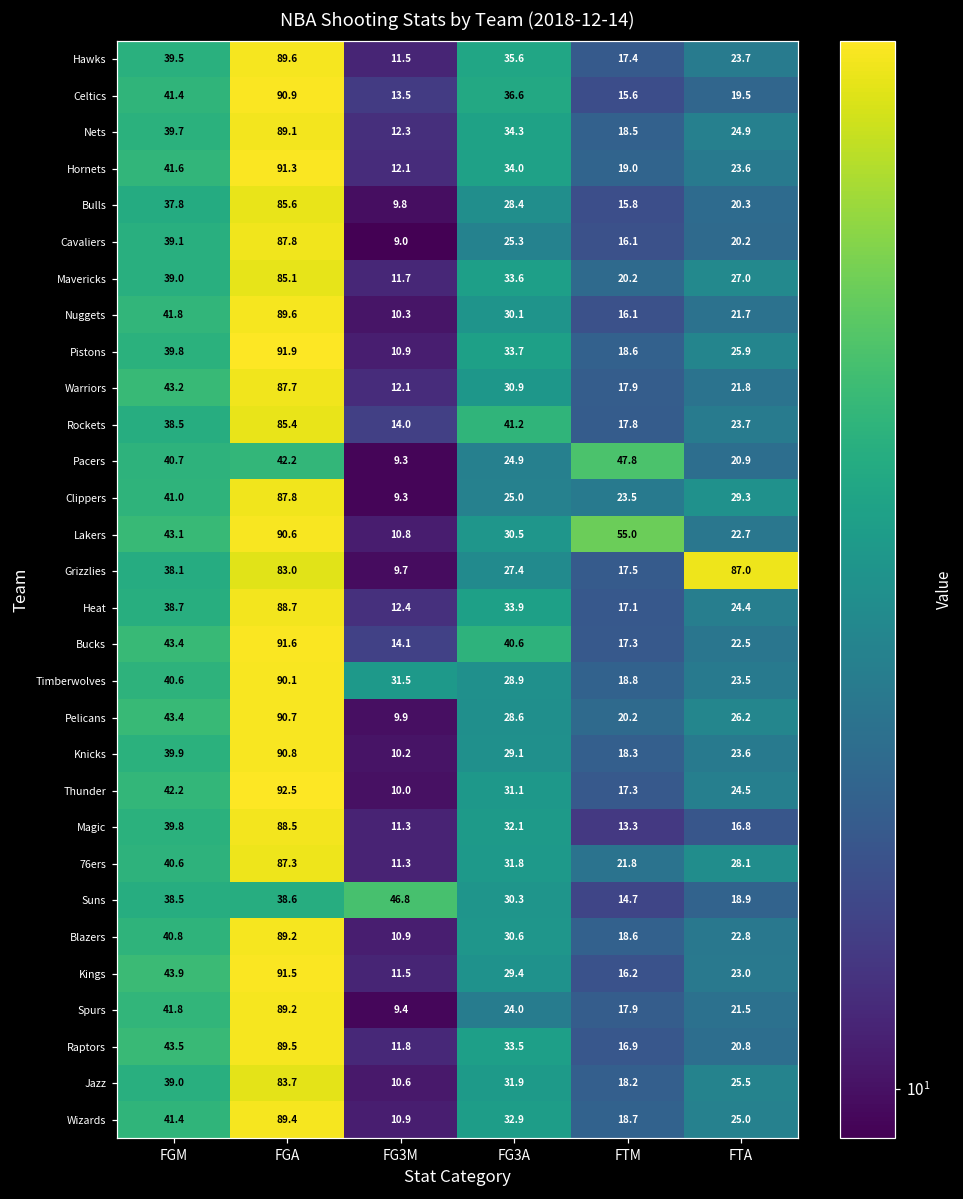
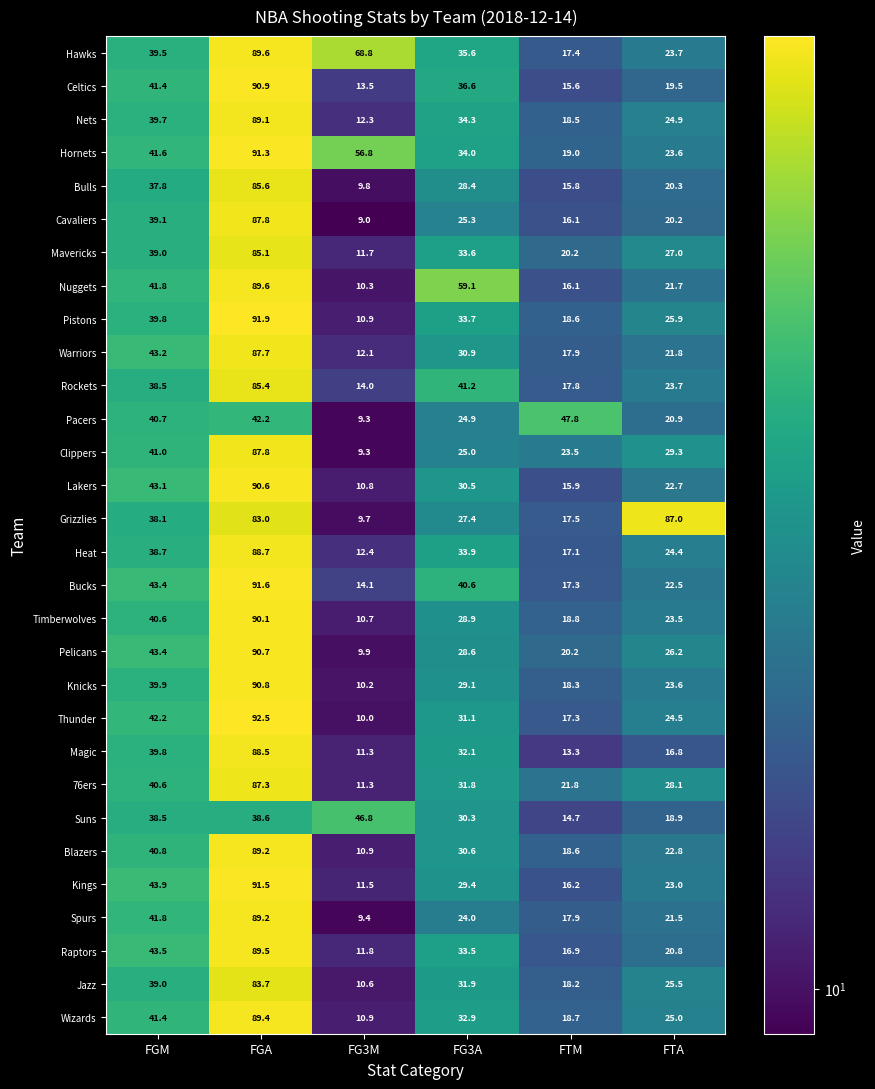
  {
    "Hawks": {
      "FGM": 39.5,
      "FGA": 89.6,
-     "FG3M": 11.5,
+     "FG3M": 68.8,
      "FG3A": 35.6,
      "FTM": 17.4,
      "FTA": 23.7
    },
    "Celtics": {
      "FGM": 41.4,
      "FGA": 90.9,
      "FG3M": 13.5,
      "FG3A": 36.6,
      "FTM": 15.6,
      "FTA": 19.5
    },
    "Nets": {
      "FGM": 39.7,
      "FGA": 89.1,
      "FG3M": 12.3,
      "FG3A": 34.3,
      "FTM": 18.5,
      "FTA": 24.9
    },
    "Hornets": {
      "FGM": 41.6,
      "FGA": 91.3,
-     "FG3M": 12.1,
+     "FG3M": 56.8,
      "FG3A": 34.0,
      "FTM": 19.0,
      "FTA": 23.6
    },
    "Bulls": {
      "FGM": 37.8,
      "FGA": 85.6,
      "FG3M": 9.8,
      "FG3A": 28.4,
      "FTM": 15.8,
      "FTA": 20.3
    },
    "Cavaliers": {
      "FGM": 39.1,
      "FGA": 87.8,
      "FG3M": 9.0,
      "FG3A": 25.3,
      "FTM": 16.1,
      "FTA": 20.2
    },
    "Mavericks": {
      "FGM": 39.0,
      "FGA": 85.1,
      "FG3M": 11.7,
      "FG3A": 33.6,
      "FTM": 20.2,
      "FTA": 27.0
    },
    "Nuggets": {
      "FGM": 41.8,
      "FGA": 89.6,
      "FG3M": 10.3,
-     "FG3A": 30.1,
+     "FG3A": 59.1,
      "FTM": 16.1,
      "FTA": 21.7
    },
    "Pistons": {
      "FGM": 39.8,
      "FGA": 91.9,
      "FG3M": 10.9,
      "FG3A": 33.7,
      "FTM": 18.6,
      "FTA": 25.9
    },
    "Warriors": {
      "FGM": 43.2,
      "FGA": 87.7,
      "FG3M": 12.1,
      "FG3A": 30.9,
      "FTM": 17.9,
      "FTA": 21.8
    },
    "Rockets": {
      "FGM": 38.5,
      "FGA": 85.4,
      "FG3M": 14.0,
      "FG3A": 41.2,
      "FTM": 17.8,
      "FTA": 23.7
    },
    "Pacers": {
      "FGM": 40.7,
      "FGA": 42.2,
      "FG3M": 9.3,
      "FG3A": 24.9,
      "FTM": 47.8,
      "FTA": 20.9
    },
    "Clippers": {
      "FGM": 41.0,
      "FGA": 87.8,
      "FG3M": 9.3,
      "FG3A": 25.0,
      "FTM": 23.5,
      "FTA": 29.3
    },
    "Lakers": {
      "FGM": 43.1,
      "FGA": 90.6,
      "FG3M": 10.8,
      "FG3A": 30.5,
-     "FTM": 55.0,
+     "FTM": 15.9,
      "FTA": 22.7
    },
    "Grizzlies": {
      "FGM": 38.1,
      "FGA": 83.0,
      "FG3M": 9.7,
      "FG3A": 27.4,
      "FTM": 17.5,
      "FTA": 87.0
    },
    "Heat": {
      "FGM": 38.7,
      "FGA": 88.7,
      "FG3M": 12.4,
      "FG3A": 33.9,
      "FTM": 17.1,
      "FTA": 24.4
    },
    "Bucks": {
      "FGM": 43.4,
      "FGA": 91.6,
      "FG3M": 14.1,
      "FG3A": 40.6,
      "FTM": 17.3,
      "FTA": 22.5
    },
    "Timberwolves": {
      "FGM": 40.6,
      "FGA": 90.1,
-     "FG3M": 31.5,
+     "FG3M": 10.7,
      "FG3A": 28.9,
      "FTM": 18.8,
      "FTA": 23.5
    },
    "Pelicans": {
      "FGM": 43.4,
      "FGA": 90.7,
      "FG3M": 9.9,
      "FG3A": 28.6,
      "FTM": 20.2,
      "FTA": 26.2
    },
    "Knicks": {
      "FGM": 39.9,
      "FGA": 90.8,
      "FG3M": 10.2,
      "FG3A": 29.1,
      "FTM": 18.3,
      "FTA": 23.6
    },
    "Thunder": {
      "FGM": 42.2,
      "FGA": 92.5,
      "FG3M": 10.0,
      "FG3A": 31.1,
      "FTM": 17.3,
      "FTA": 24.5
    },
    "Magic": {
      "FGM": 39.8,
      "FGA": 88.5,
      "FG3M": 11.3,
      "FG3A": 32.1,
      "FTM": 13.3,
      "FTA": 16.8
    },
    "76ers": {
      "FGM": 40.6,
      "FGA": 87.3,
      "FG3M": 11.3,
      "FG3A": 31.8,
      "FTM": 21.8,
      "FTA": 28.1
    },
    "Suns": {
      "FGM": 38.5,
      "FGA": 38.6,
      "FG3M": 46.8,
      "FG3A": 30.3,
      "FTM": 14.7,
      "FTA": 18.9
    },
    "Blazers": {
      "FGM": 40.8,
      "FGA": 89.2,
      "FG3M": 10.9,
      "FG3A": 30.6,
      "FTM": 18.6,
      "FTA": 22.8
    },
    "Kings": {
      "FGM": 43.9,
      "FGA": 91.5,
      "FG3M": 11.5,
      "FG3A": 29.4,
      "FTM": 16.2,
      "FTA": 23.0
    },
    "Spurs": {
      "FGM": 41.8,
      "FGA": 89.2,
      "FG3M": 9.4,
      "FG3A": 24.0,
      "FTM": 17.9,
      "FTA": 21.5
    },
    "Raptors": {
      "FGM": 43.5,
      "FGA": 89.5,
      "FG3M": 11.8,
      "FG3A": 33.5,
      "FTM": 16.9,
      "FTA": 20.8
    },
    "Jazz": {
      "FGM": 39.0,
      "FGA": 83.7,
      "FG3M": 10.6,
      "FG3A": 31.9,
      "FTM": 18.2,
      "FTA": 25.5
    },
    "Wizards": {
      "FGM": 41.4,
      "FGA": 89.4,
      "FG3M": 10.9,
      "FG3A": 32.9,
      "FTM": 18.7,
      "FTA": 25.0
    }
  }
